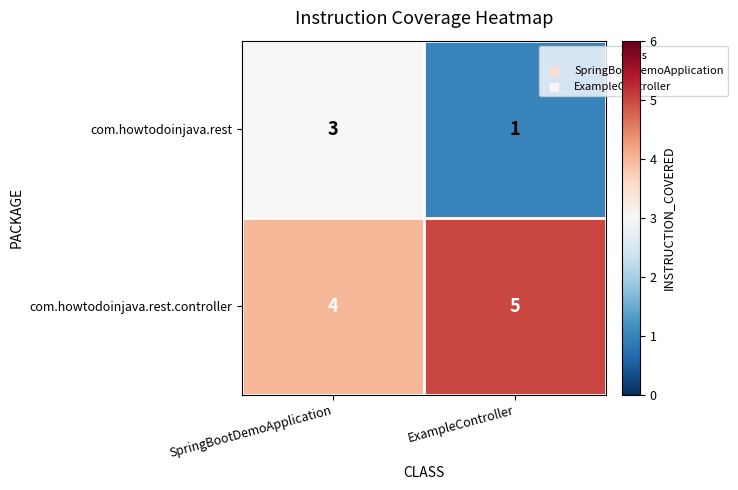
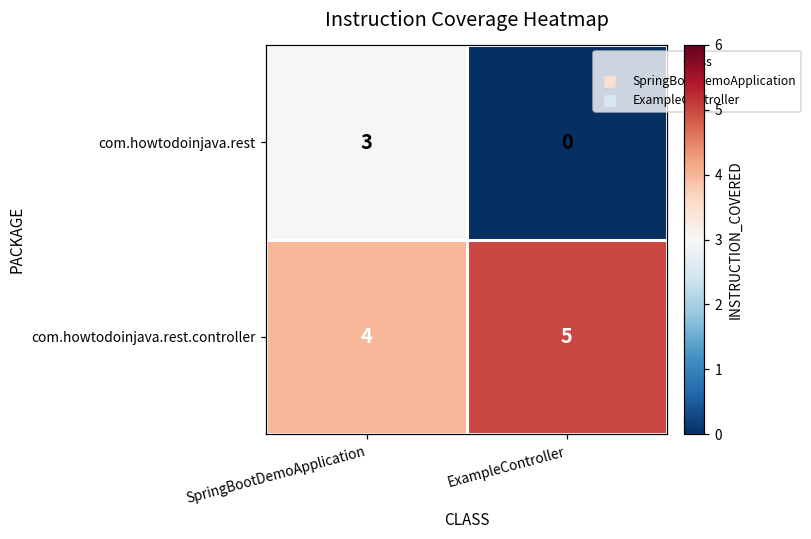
  {
    "com.howtodoinjava.rest": {
      "SpringBootDemoApplication": 3,
-     "ExampleController": 1
+     "ExampleController": 0
    },
    "com.howtodoinjava.rest.controller": {
      "SpringBootDemoApplication": 4,
      "ExampleController": 5
    }
  }
